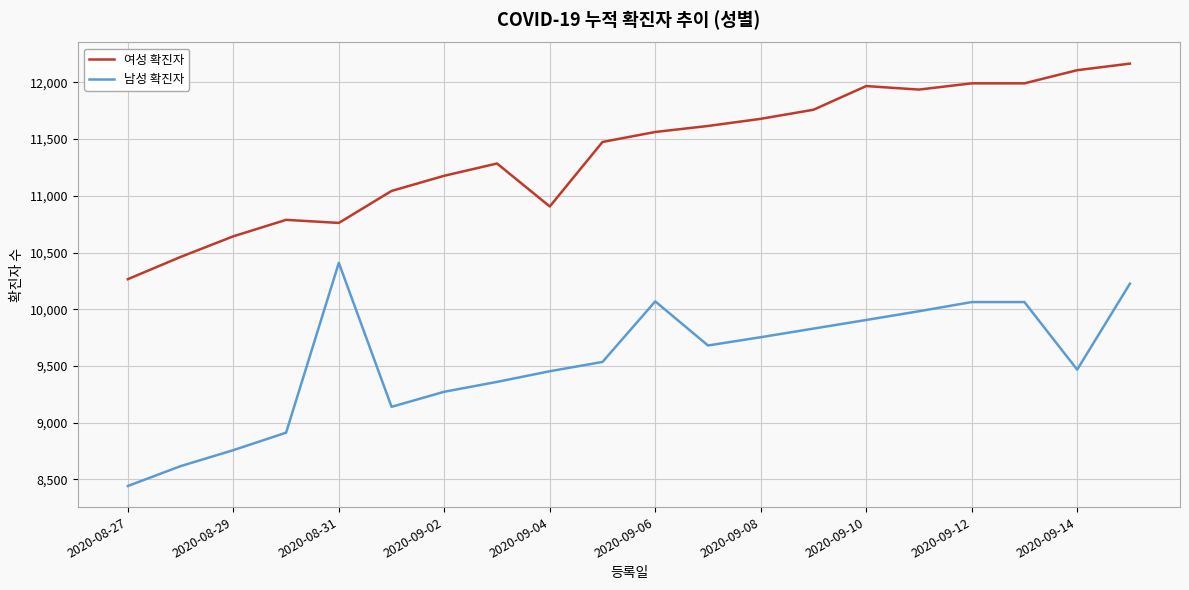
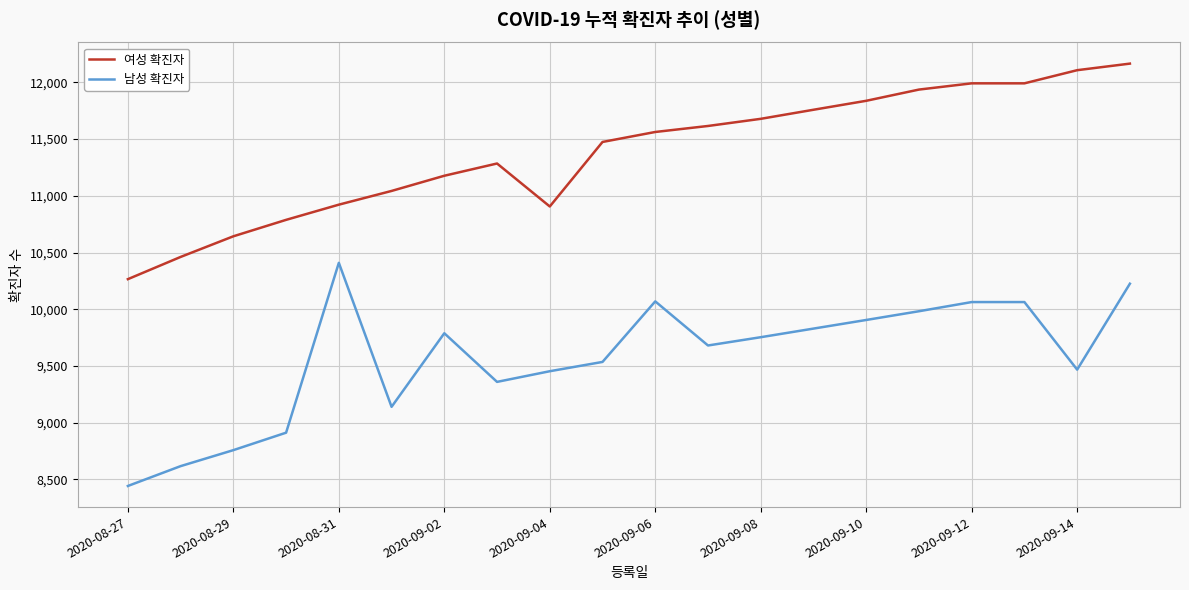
  {
    "여성 확진자": {
      "2020-08-27": "10,270",
      "2020-08-29": "10,640",
-     "2020-08-31": "10,760",
+     "2020-08-31": "10,920",
      "2020-09-02": "11,180",
      "2020-09-04": "10,910",
      "2020-09-06": "11,560",
      "2020-09-08": "11,680",
-     "2020-09-10": "11,970",
+     "2020-09-10": "11,840",
      "2020-09-12": "11,990",
      "2020-09-14": "12,110"
    },
    "남성 확진자": {
      "2020-08-27": "8,440",
      "2020-08-29": "8,760",
      "2020-08-31": "10,410",
-     "2020-09-02": "9,270",
+     "2020-09-02": "9,790",
      "2020-09-04": "9,450",
      "2020-09-06": "10,070",
      "2020-09-08": "9,750",
      "2020-09-10": "9,910",
      "2020-09-12": "10,060",
      "2020-09-14": "9,470"
    }
  }
